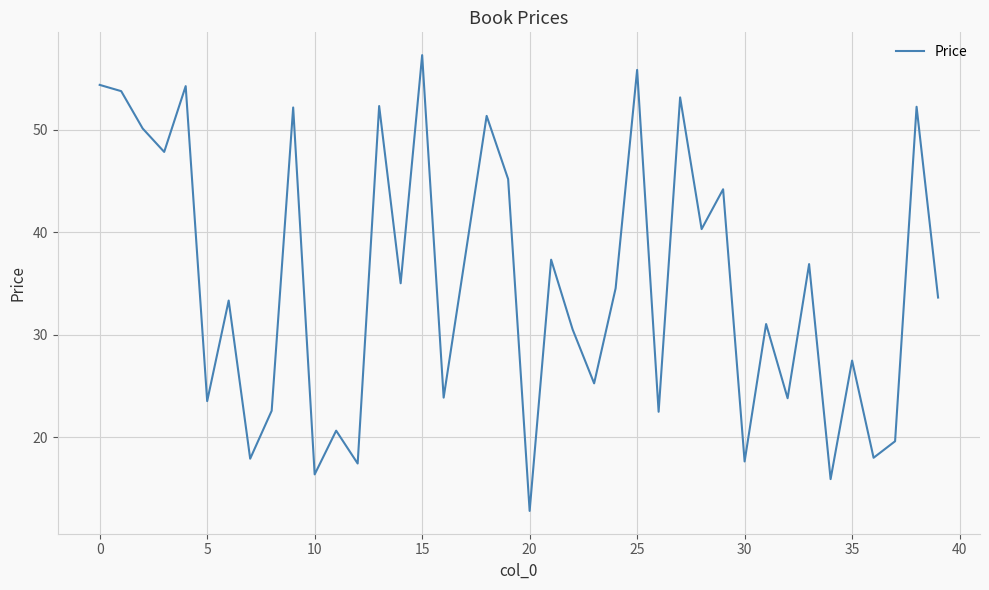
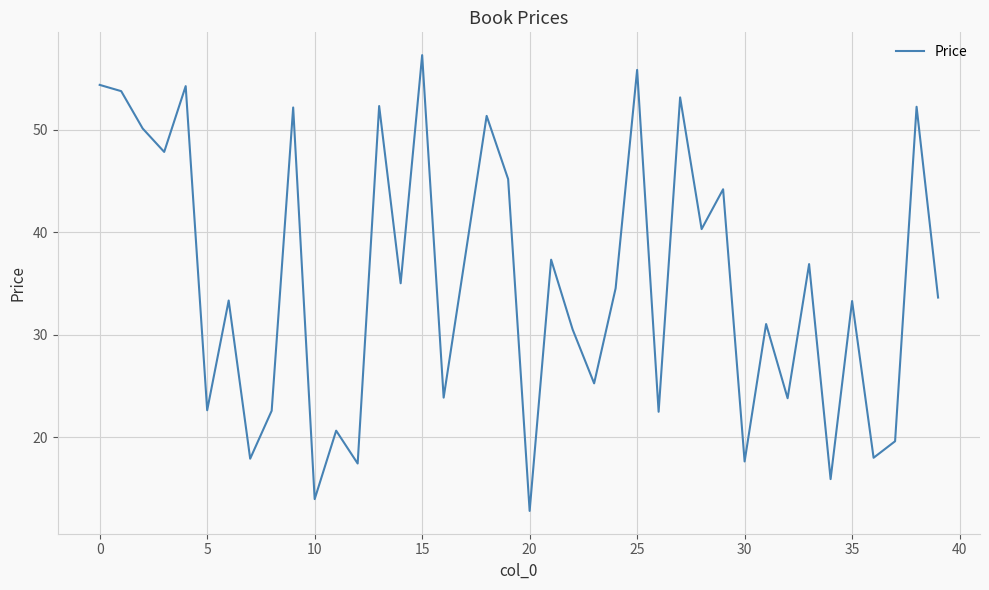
  {
    "0": 54.4,
-   "5": 23.5,
-   "10": 16.4,
+   "5": 22.7,
+   "10": 14.0,
    "15": 57.3,
    "20": 12.8,
    "25": 55.8,
    "30": 17.7,
-   "35": 27.5
+   "35": 33.3
  }
